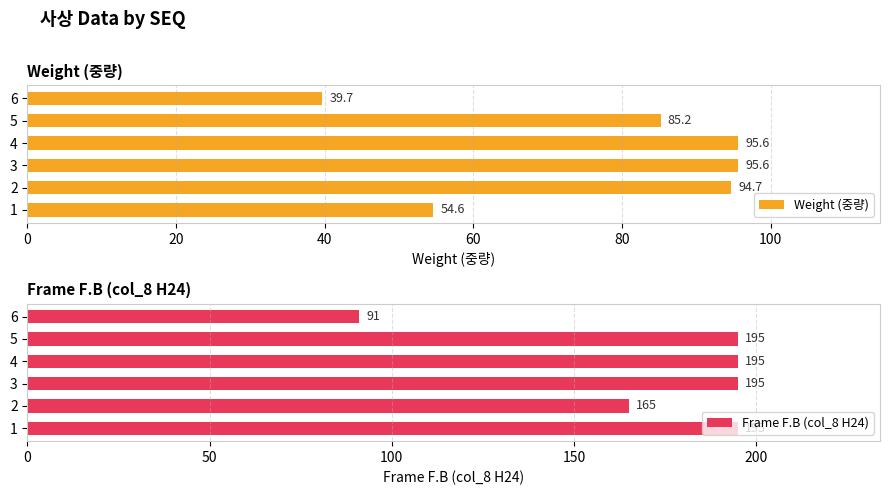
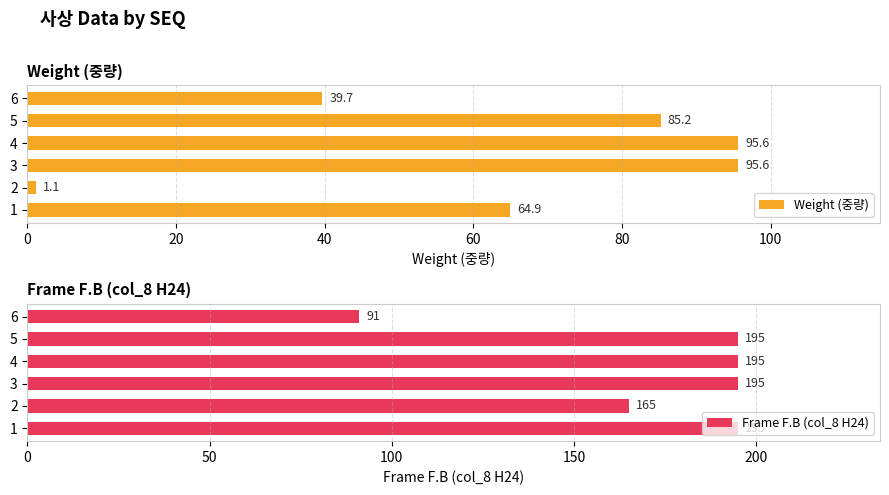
  {
    "Weight (중량)": {
      "6": 39.7,
      "5": 85.2,
      "4": 95.6,
      "3": 95.6,
-     "2": 94.7,
-     "1": 54.6
+     "2": 1.1,
+     "1": 64.9
    },
    "Frame F.B (col_8 H24)": {
      "6": 91,
      "5": 195,
      "4": 195,
      "3": 195,
      "2": 165
    }
  }
